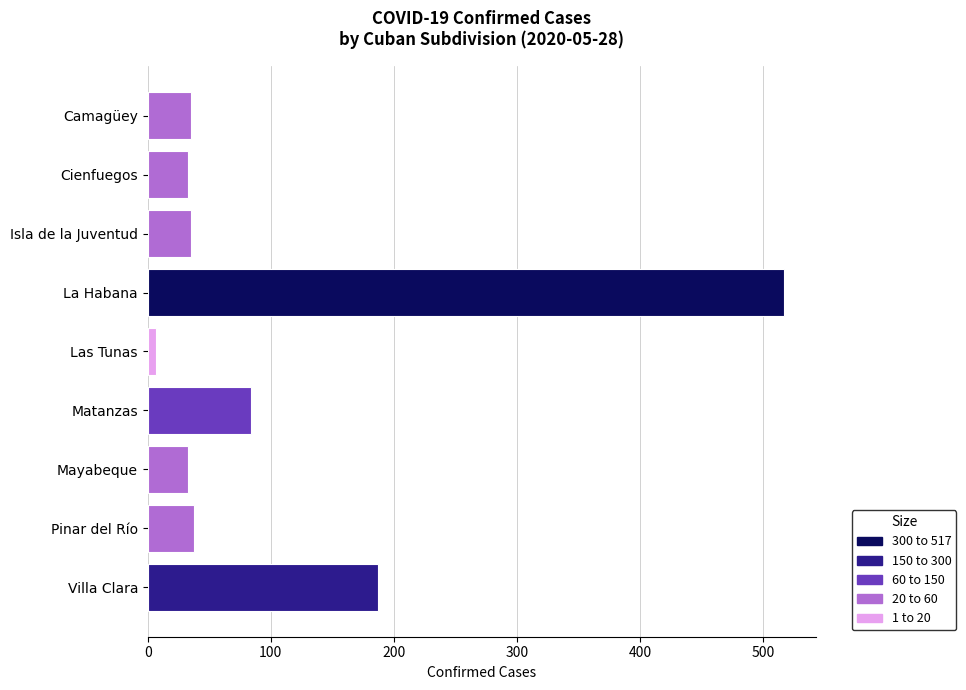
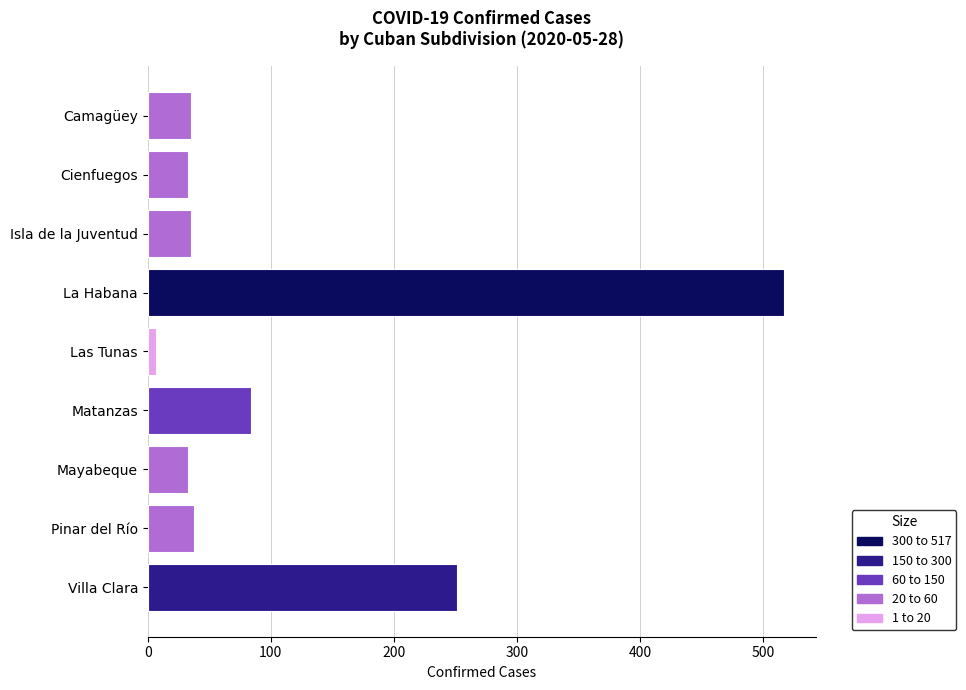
  {
    "Camagüey": 35,
    "Cienfuegos": 33,
    "Isla de la Juventud": 35,
    "La Habana": 517,
    "Las Tunas": 7,
    "Matanzas": 84,
    "Mayabeque": 33,
    "Pinar del Río": 38,
-   "Villa Clara": 187
+   "Villa Clara": 251
  }
